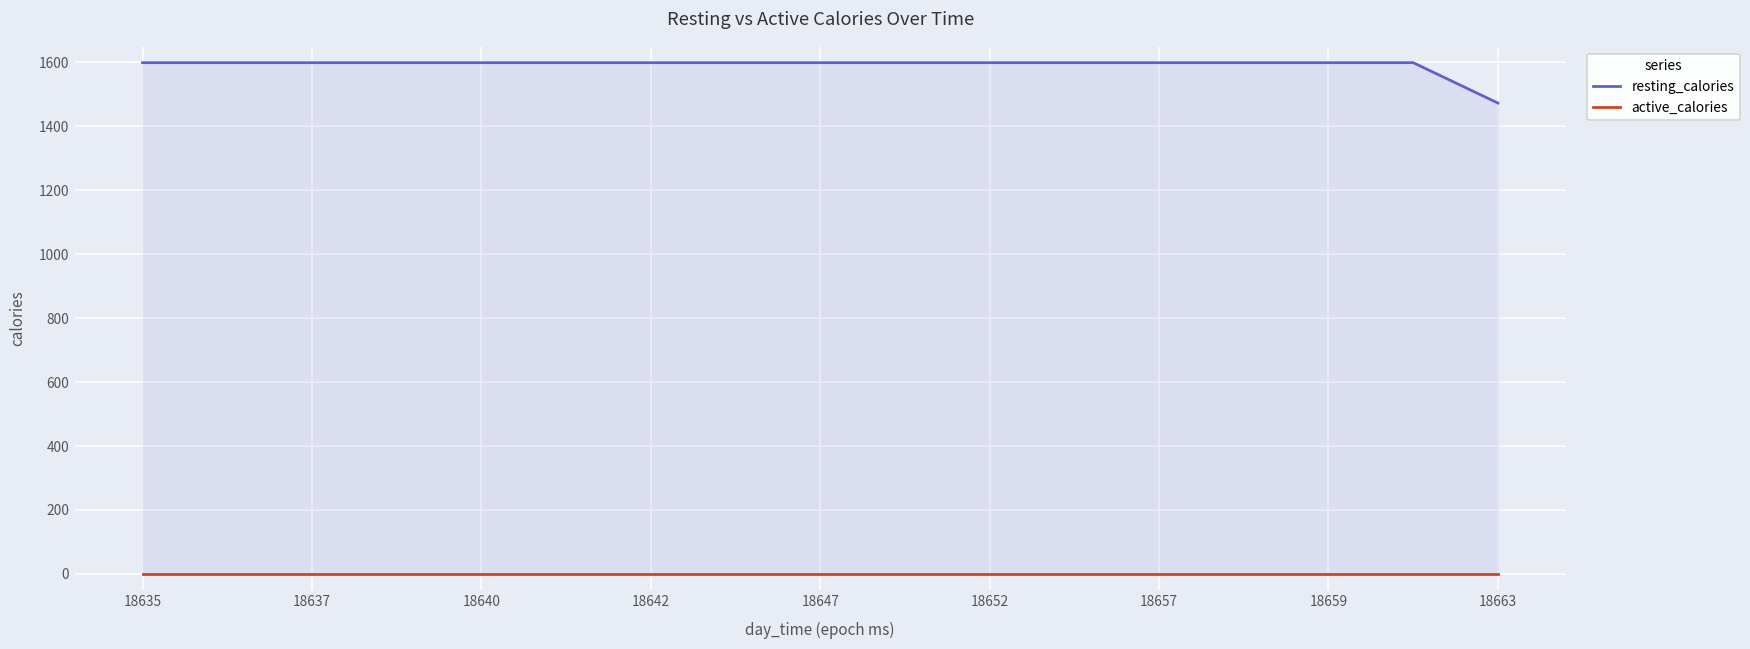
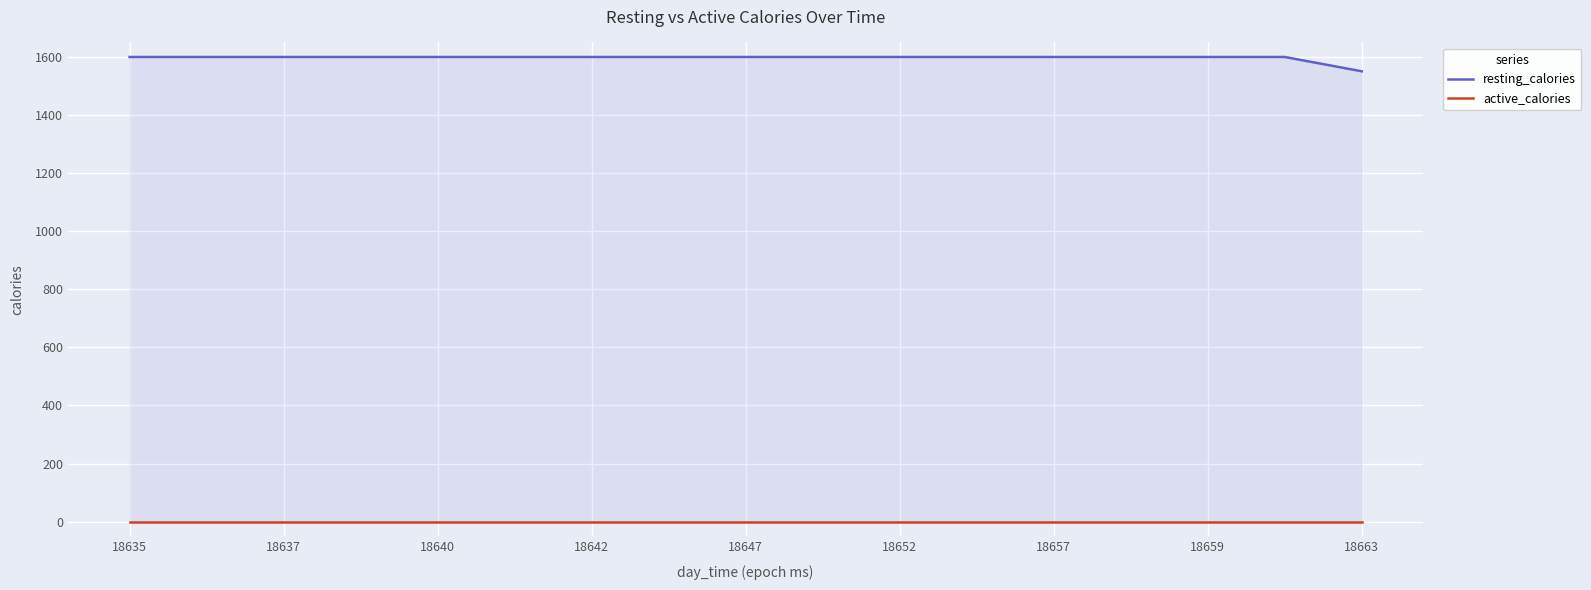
  {
    "resting_calories": {
      "18635": 1600,
      "18637": 1600,
      "18640": 1600,
      "18642": 1600,
      "18647": 1600,
      "18652": 1600,
      "18657": 1600,
      "18659": 1600,
-     "18663": 1470
+     "18663": 1550
    },
    "active_calories": {
      "18635": 0,
      "18637": 0,
      "18640": 0,
      "18642": 0,
      "18647": 0,
      "18652": 0,
      "18657": 0,
      "18659": 0,
      "18663": 0
    }
  }
